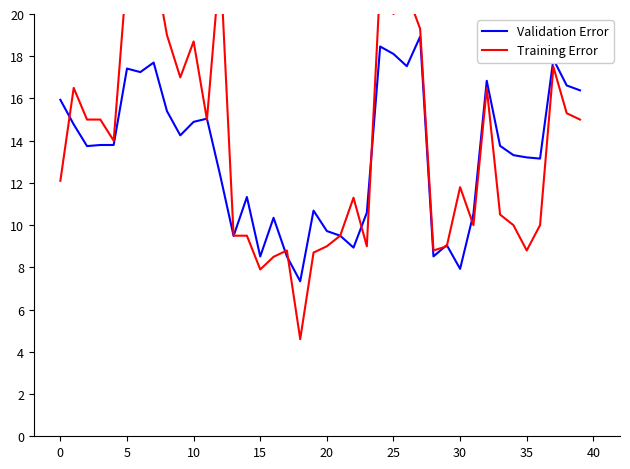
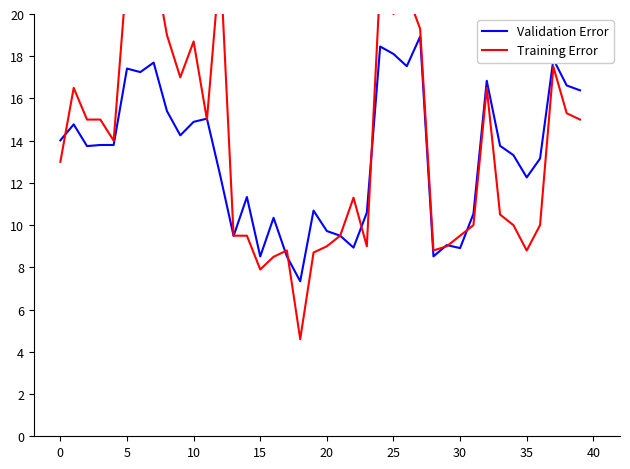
  {
    "Validation Error": {
-     "0": 15.9,
+     "0": 14.0,
      "5": 17.4,
      "10": 14.9,
      "15": 8.5,
      "20": 9.7,
      "25": 18.1,
-     "30": 7.9,
-     "35": 13.2
+     "30": 8.9,
+     "35": 12.3
    },
    "Training Error": {
-     "0": 12.1,
+     "0": 13.0,
      "10": 18.7,
      "15": 7.9,
      "20": 9.0,
      "25": 20.0,
-     "30": 11.8,
+     "30": 9.5,
      "35": 8.8
    }
  }
